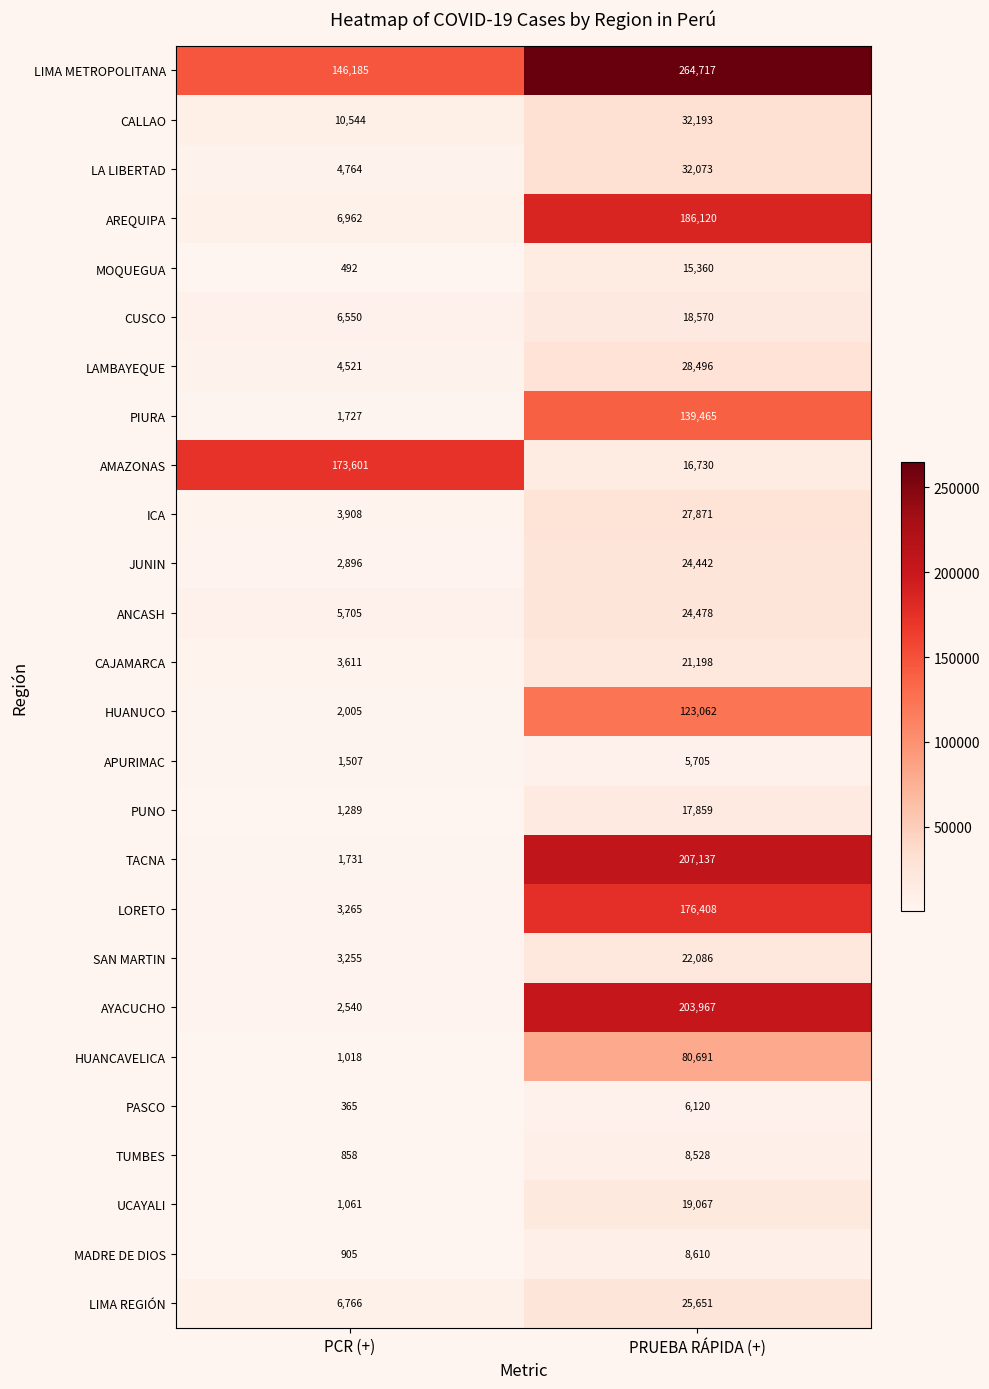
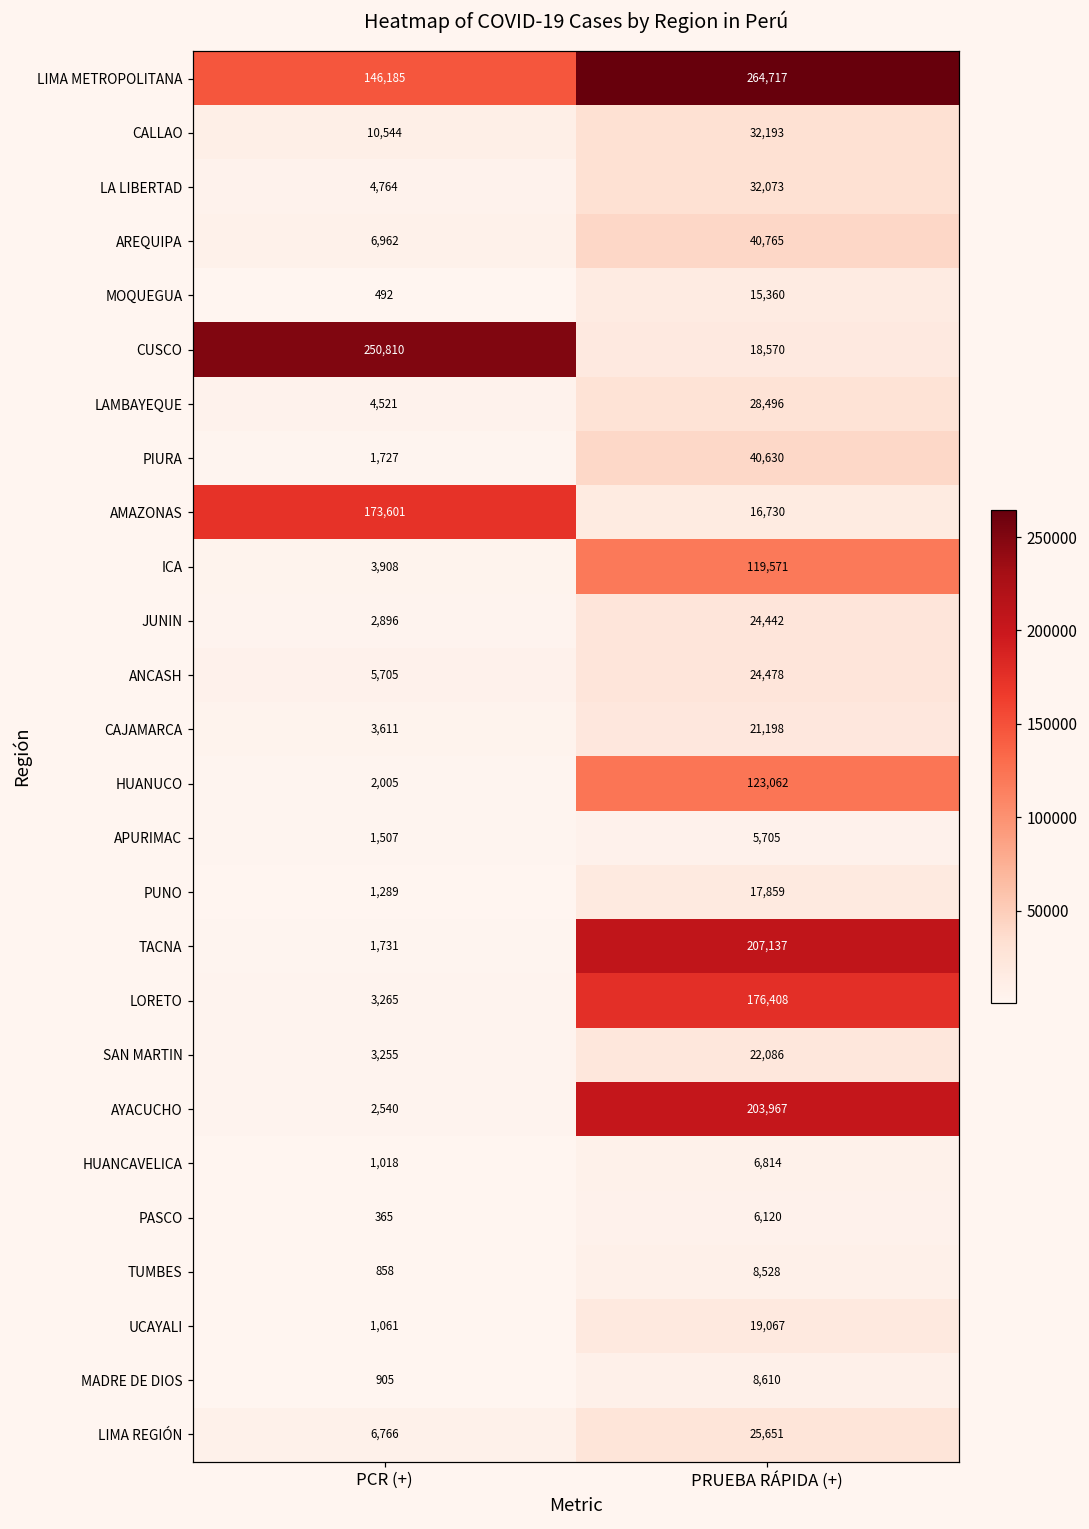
  {
    "LIMA METROPOLITANA": {
      "PCR (+)": "146,185",
      "PRUEBA RÁPIDA (+)": "264,717"
    },
    "CALLAO": {
      "PCR (+)": "10,544",
      "PRUEBA RÁPIDA (+)": "32,193"
    },
    "LA LIBERTAD": {
      "PCR (+)": "4,764",
      "PRUEBA RÁPIDA (+)": "32,073"
    },
    "AREQUIPA": {
      "PCR (+)": "6,962",
-     "PRUEBA RÁPIDA (+)": "186,120"
+     "PRUEBA RÁPIDA (+)": "40,765"
    },
    "MOQUEGUA": {
      "PCR (+)": "492",
      "PRUEBA RÁPIDA (+)": "15,360"
    },
    "CUSCO": {
-     "PCR (+)": "6,550",
+     "PCR (+)": "250,810",
      "PRUEBA RÁPIDA (+)": "18,570"
    },
    "LAMBAYEQUE": {
      "PCR (+)": "4,521",
      "PRUEBA RÁPIDA (+)": "28,496"
    },
    "PIURA": {
      "PCR (+)": "1,727",
-     "PRUEBA RÁPIDA (+)": "139,465"
+     "PRUEBA RÁPIDA (+)": "40,630"
    },
    "AMAZONAS": {
      "PCR (+)": "173,601",
      "PRUEBA RÁPIDA (+)": "16,730"
    },
    "ICA": {
      "PCR (+)": "3,908",
-     "PRUEBA RÁPIDA (+)": "27,871"
+     "PRUEBA RÁPIDA (+)": "119,571"
    },
    "JUNIN": {
      "PCR (+)": "2,896",
      "PRUEBA RÁPIDA (+)": "24,442"
    },
    "ANCASH": {
      "PCR (+)": "5,705",
      "PRUEBA RÁPIDA (+)": "24,478"
    },
    "CAJAMARCA": {
      "PCR (+)": "3,611",
      "PRUEBA RÁPIDA (+)": "21,198"
    },
    "HUANUCO": {
      "PCR (+)": "2,005",
      "PRUEBA RÁPIDA (+)": "123,062"
    },
    "APURIMAC": {
      "PCR (+)": "1,507",
      "PRUEBA RÁPIDA (+)": "5,705"
    },
    "PUNO": {
      "PCR (+)": "1,289",
      "PRUEBA RÁPIDA (+)": "17,859"
    },
    "TACNA": {
      "PCR (+)": "1,731",
      "PRUEBA RÁPIDA (+)": "207,137"
    },
    "LORETO": {
      "PCR (+)": "3,265",
      "PRUEBA RÁPIDA (+)": "176,408"
    },
    "SAN MARTIN": {
      "PCR (+)": "3,255",
      "PRUEBA RÁPIDA (+)": "22,086"
    },
    "AYACUCHO": {
      "PCR (+)": "2,540",
      "PRUEBA RÁPIDA (+)": "203,967"
    },
    "HUANCAVELICA": {
      "PCR (+)": "1,018",
-     "PRUEBA RÁPIDA (+)": "80,691"
+     "PRUEBA RÁPIDA (+)": "6,814"
    },
    "PASCO": {
      "PCR (+)": "365",
      "PRUEBA RÁPIDA (+)": "6,120"
    },
    "TUMBES": {
      "PCR (+)": "858",
      "PRUEBA RÁPIDA (+)": "8,528"
    },
    "UCAYALI": {
      "PCR (+)": "1,061",
      "PRUEBA RÁPIDA (+)": "19,067"
    },
    "MADRE DE DIOS": {
      "PCR (+)": "905",
      "PRUEBA RÁPIDA (+)": "8,610"
    },
    "LIMA REGIÓN": {
      "PCR (+)": "6,766",
      "PRUEBA RÁPIDA (+)": "25,651"
    }
  }
